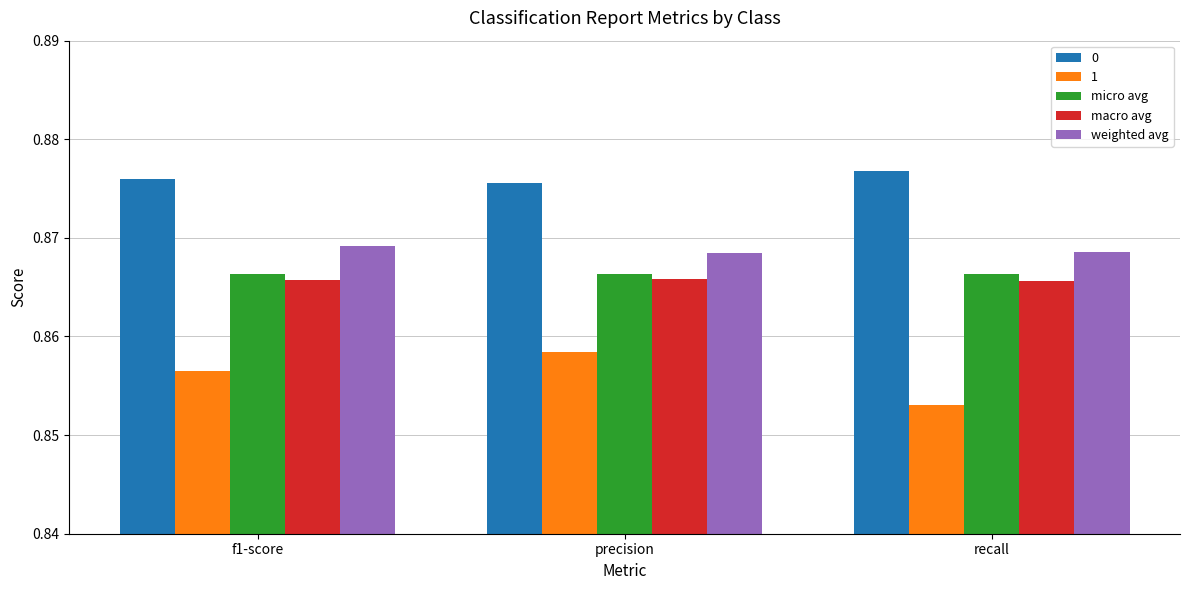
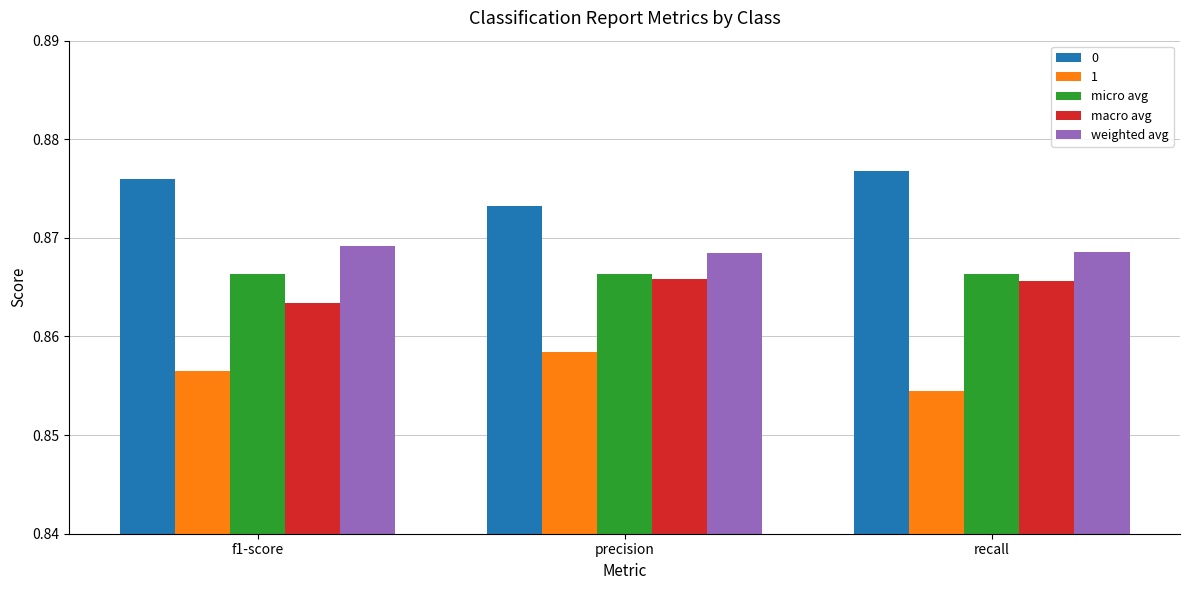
  {
    "0": {
      "f1-score": 0.876,
-     "precision": 0.876,
+     "precision": 0.873,
      "recall": 0.877
    },
    "1": {
      "f1-score": 0.856,
      "precision": 0.858,
-     "recall": 0.853
+     "recall": 0.855
    },
    "micro avg": {
      "f1-score": 0.866,
      "precision": 0.866,
      "recall": 0.866
    },
    "macro avg": {
-     "f1-score": 0.866,
+     "f1-score": 0.863,
      "precision": 0.866,
      "recall": 0.866
    },
    "weighted avg": {
      "f1-score": 0.869,
      "precision": 0.868,
      "recall": 0.869
    }
  }
